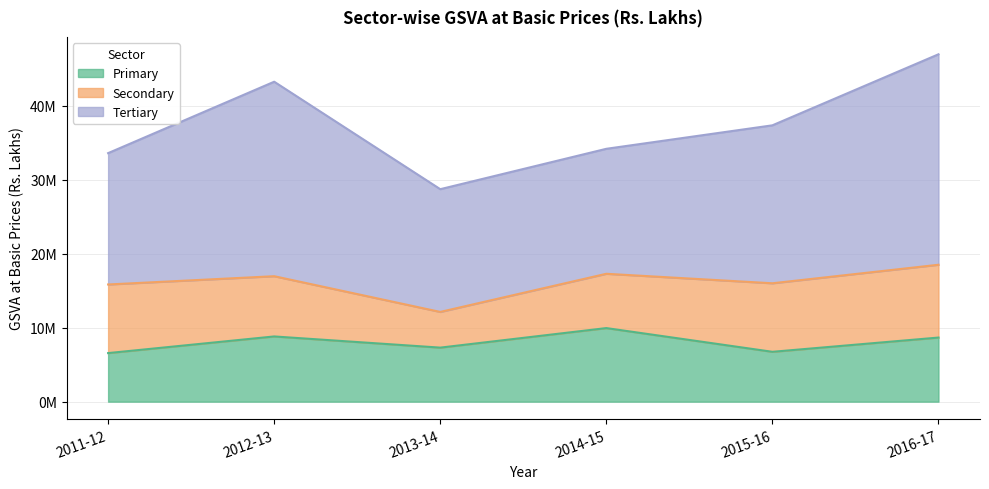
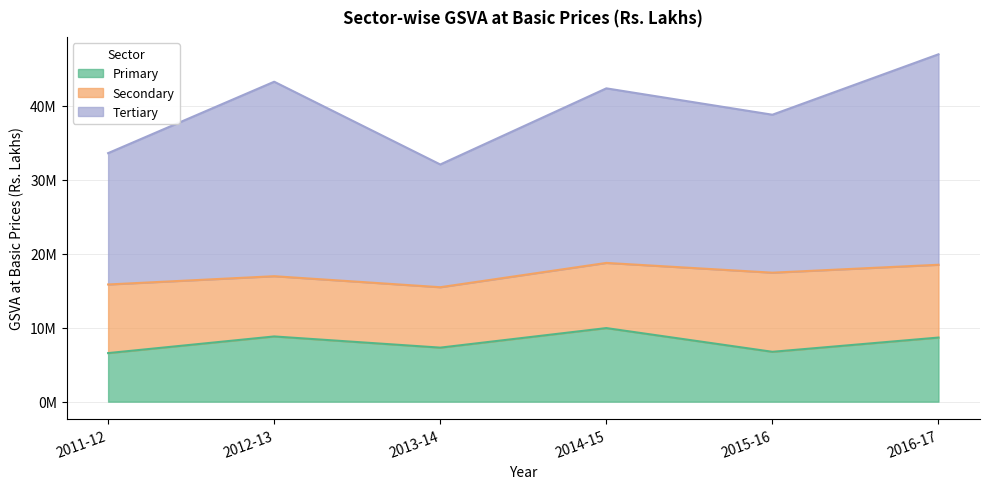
  {
    "Primary": {
      "2011-12": 7000000,
      "2012-13": 9000000,
      "2013-14": 7000000,
      "2014-15": 10000000,
      "2015-16": 7000000,
      "2016-17": 9000000
    },
    "Secondary": {
      "2011-12": 9000000,
      "2012-13": 8000000,
-     "2013-14": 5000000,
-     "2014-15": 7000000,
-     "2015-16": 9000000,
+     "2013-14": 8000000,
+     "2014-15": 9000000,
+     "2015-16": 11000000,
      "2016-17": 10000000
    },
    "Tertiary": {
      "2011-12": 18000000,
      "2012-13": 26000000,
      "2013-14": 17000000,
-     "2014-15": 17000000,
+     "2014-15": 24000000,
      "2015-16": 21000000,
      "2016-17": 28000000
    }
  }
